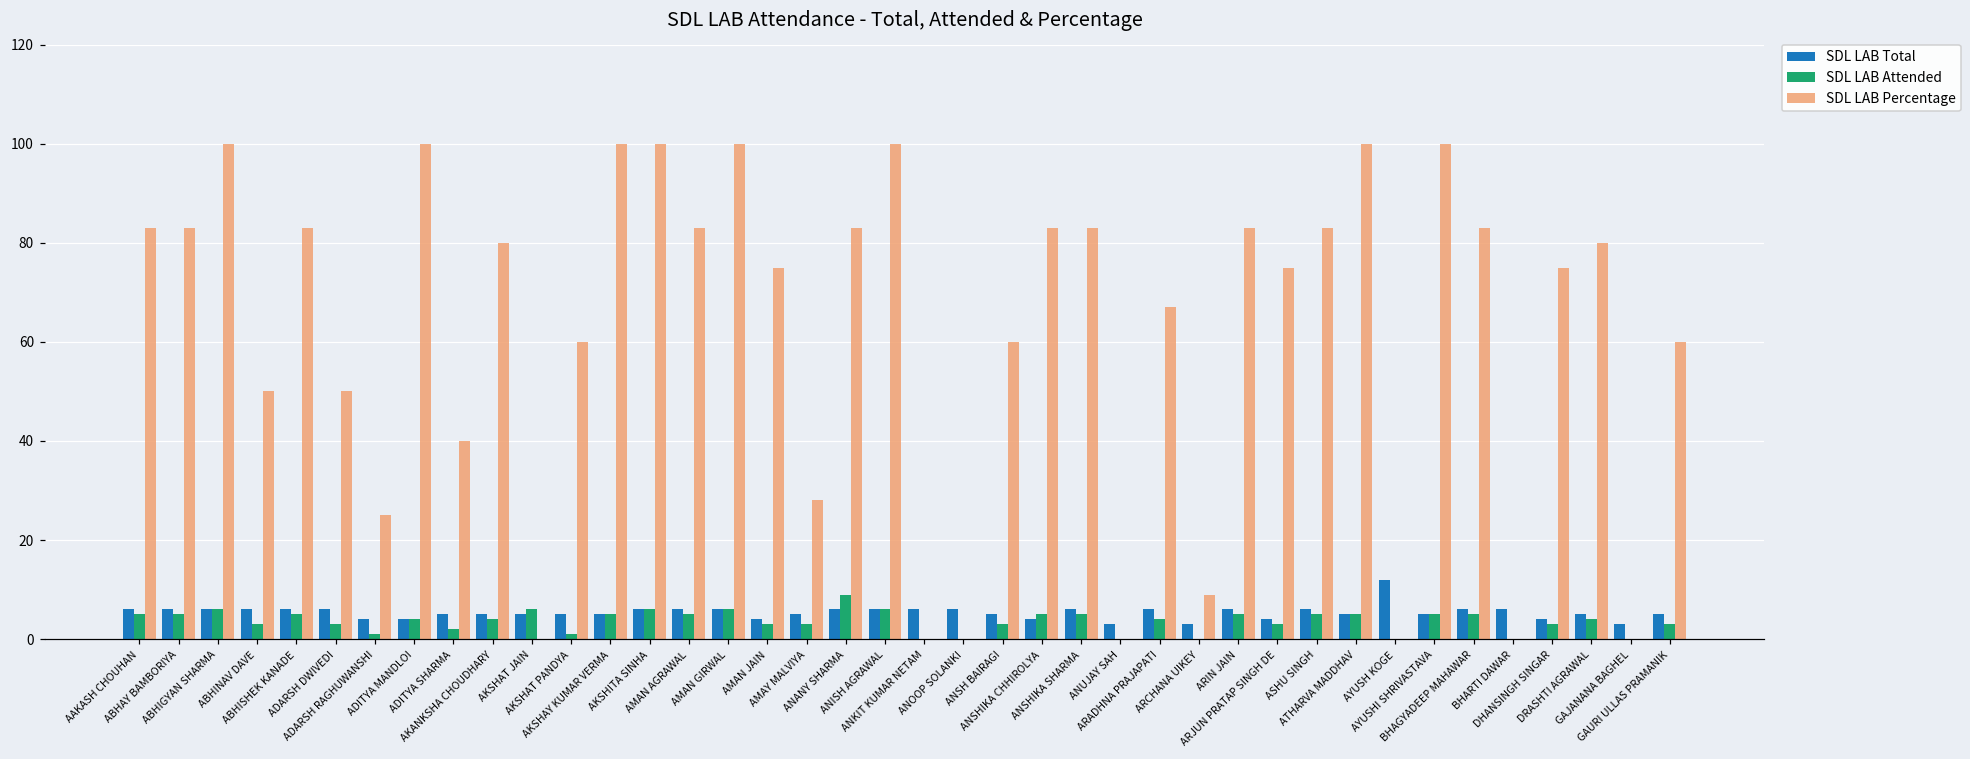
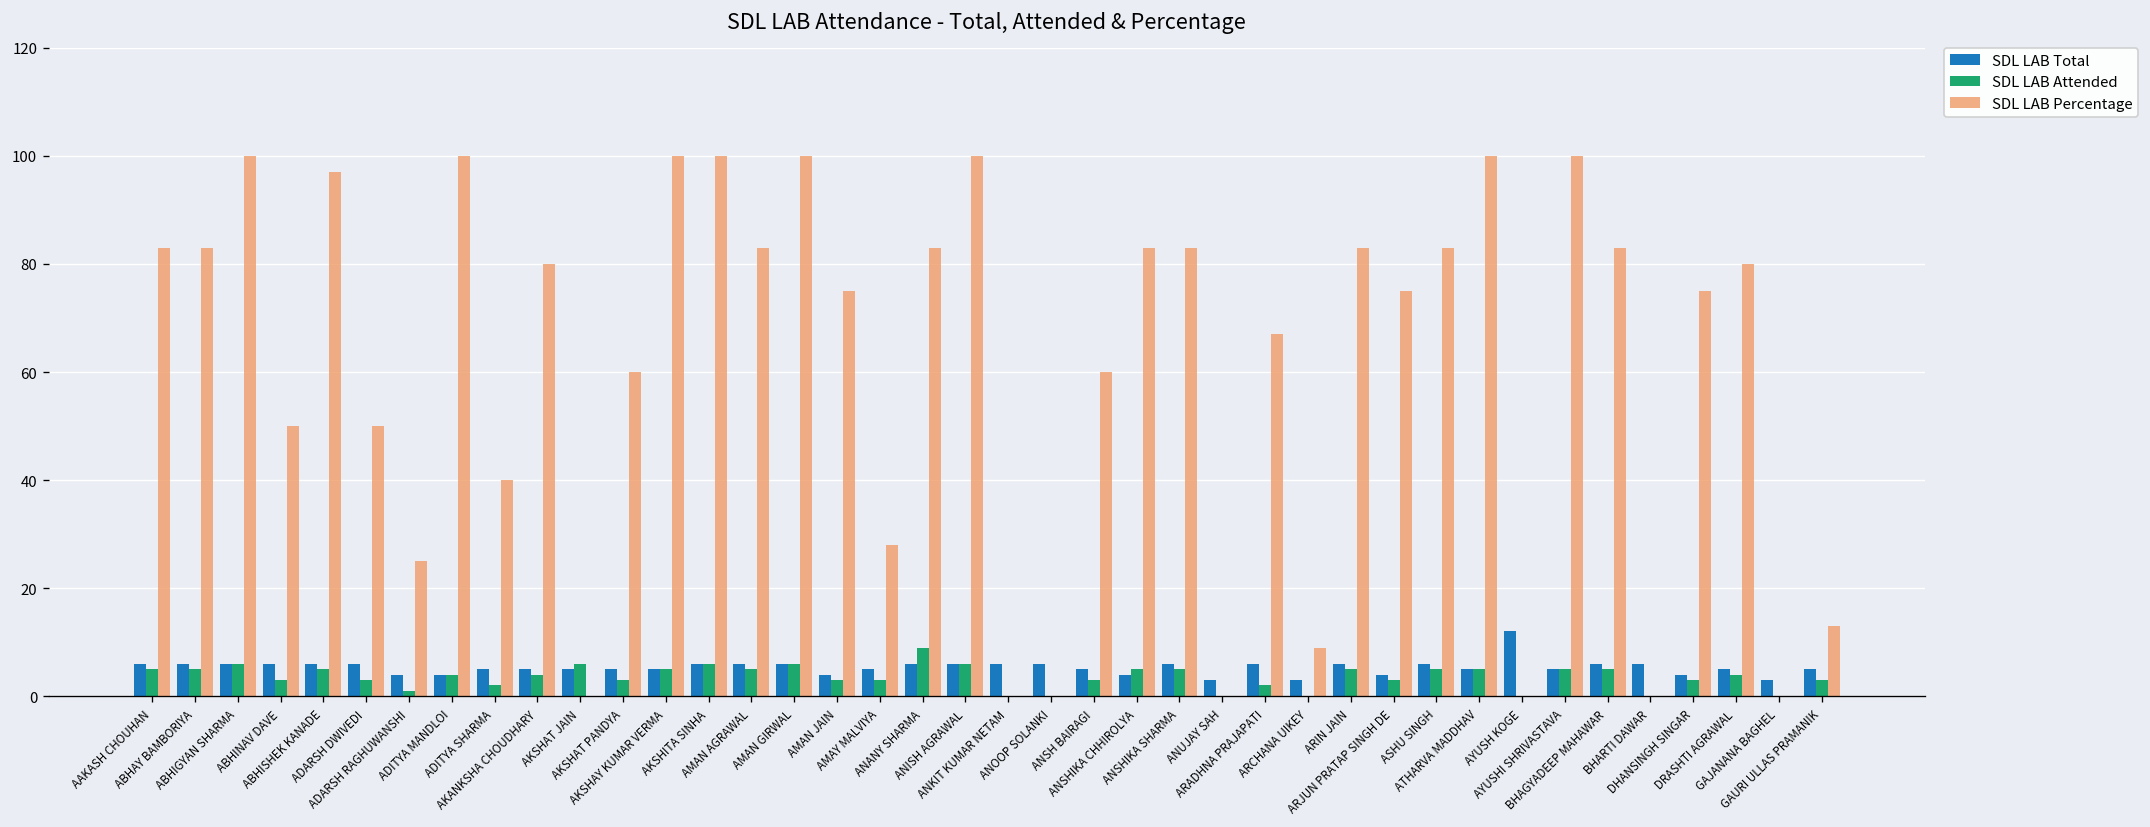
  {
    "SDL LAB Total": {
      "AAKASH CHOUHAN": 6,
      "ABHAY BAMBORIYA": 6,
      "ABHIGYAN SHARMA": 6,
      "ABHINAV DAVE": 6,
      "ABHISHEK KANADE": 6,
      "ADARSH DWIVEDI": 6,
      "ADARSH RAGHUWANSHI": 4,
      "ADITYA MANDLOI": 4,
      "ADITYA SHARMA": 5,
      "AKANKSHA CHOUDHARY": 5,
      "AKSHAT JAIN": 5,
      "AKSHAT PANDYA": 5,
      "AKSHAY KUMAR VERMA": 5,
      "AKSHITA SINHA": 6,
      "AMAN AGRAWAL": 6,
      "AMAN GIRWAL": 6,
      "AMAN JAIN": 4,
      "AMAY MALVIYA": 5,
      "ANANY SHARMA": 6,
      "ANISH AGRAWAL": 6,
      "ANKIT KUMAR NETAM": 6,
      "ANOOP SOLANKI": 6,
      "ANSH BAIRAGI": 5,
      "ANSHIKA CHHIROLYA": 4,
      "ANSHIKA SHARMA": 6,
      "ANUJAY SAH": 3,
      "ARADHNA PRAJAPATI": 6,
      "ARCHANA UIKEY": 3,
      "ARIN JAIN": 6,
      "ARJUN PRATAP SINGH DE": 4,
      "ASHU SINGH": 6,
      "ATHARVA MADDHAV": 5,
      "AYUSH KOGE": 12,
      "AYUSHI SHRIVASTAVA": 5,
      "BHAGYADEEP MAHAWAR": 6,
      "BHARTI DAWAR": 6,
      "DHANSINGH SINGAR": 4,
      "DRASHTI AGRAWAL": 5,
      "GAJANANA BAGHEL": 3,
      "GAURI ULLAS PRAMANIK": 5
    },
    "SDL LAB Attended": {
      "AAKASH CHOUHAN": 5,
      "ABHAY BAMBORIYA": 5,
      "ABHIGYAN SHARMA": 6,
      "ABHINAV DAVE": 3,
      "ABHISHEK KANADE": 5,
      "ADARSH DWIVEDI": 3,
      "ADARSH RAGHUWANSHI": 1,
      "ADITYA MANDLOI": 4,
      "ADITYA SHARMA": 2,
      "AKANKSHA CHOUDHARY": 4,
      "AKSHAT JAIN": 6,
-     "AKSHAT PANDYA": 1,
+     "AKSHAT PANDYA": 3,
      "AKSHAY KUMAR VERMA": 5,
      "AKSHITA SINHA": 6,
      "AMAN AGRAWAL": 5,
      "AMAN GIRWAL": 6,
      "AMAN JAIN": 3,
      "AMAY MALVIYA": 3,
      "ANANY SHARMA": 9,
      "ANISH AGRAWAL": 6,
      "ANKIT KUMAR NETAM": 0,
      "ANOOP SOLANKI": 0,
      "ANSH BAIRAGI": 3,
      "ANSHIKA CHHIROLYA": 5,
      "ANSHIKA SHARMA": 5,
      "ANUJAY SAH": 0,
-     "ARADHNA PRAJAPATI": 4,
+     "ARADHNA PRAJAPATI": 2,
      "ARCHANA UIKEY": 0,
      "ARIN JAIN": 5,
      "ARJUN PRATAP SINGH DE": 3,
      "ASHU SINGH": 5,
      "ATHARVA MADDHAV": 5,
      "AYUSH KOGE": 0,
      "AYUSHI SHRIVASTAVA": 5,
      "BHAGYADEEP MAHAWAR": 5,
      "BHARTI DAWAR": 0,
      "DHANSINGH SINGAR": 3,
      "DRASHTI AGRAWAL": 4,
      "GAJANANA BAGHEL": 0,
      "GAURI ULLAS PRAMANIK": 3
    },
    "SDL LAB Percentage": {
      "AAKASH CHOUHAN": 83,
      "ABHAY BAMBORIYA": 83,
      "ABHIGYAN SHARMA": 100,
      "ABHINAV DAVE": 50,
-     "ABHISHEK KANADE": 83,
+     "ABHISHEK KANADE": 97,
      "ADARSH DWIVEDI": 50,
      "ADARSH RAGHUWANSHI": 25,
      "ADITYA MANDLOI": 100,
      "ADITYA SHARMA": 40,
      "AKANKSHA CHOUDHARY": 80,
      "AKSHAT JAIN": 0,
      "AKSHAT PANDYA": 60,
      "AKSHAY KUMAR VERMA": 100,
      "AKSHITA SINHA": 100,
      "AMAN AGRAWAL": 83,
      "AMAN GIRWAL": 100,
      "AMAN JAIN": 75,
      "AMAY MALVIYA": 28,
      "ANANY SHARMA": 83,
      "ANISH AGRAWAL": 100,
      "ANKIT KUMAR NETAM": 0,
      "ANOOP SOLANKI": 0,
      "ANSH BAIRAGI": 60,
      "ANSHIKA CHHIROLYA": 83,
      "ANSHIKA SHARMA": 83,
      "ANUJAY SAH": 0,
      "ARADHNA PRAJAPATI": 67,
      "ARCHANA UIKEY": 9,
      "ARIN JAIN": 83,
      "ARJUN PRATAP SINGH DE": 75,
      "ASHU SINGH": 83,
      "ATHARVA MADDHAV": 100,
      "AYUSH KOGE": 0,
      "AYUSHI SHRIVASTAVA": 100,
      "BHAGYADEEP MAHAWAR": 83,
      "BHARTI DAWAR": 0,
      "DHANSINGH SINGAR": 75,
      "DRASHTI AGRAWAL": 80,
      "GAJANANA BAGHEL": 0,
-     "GAURI ULLAS PRAMANIK": 60
+     "GAURI ULLAS PRAMANIK": 13
    }
  }
